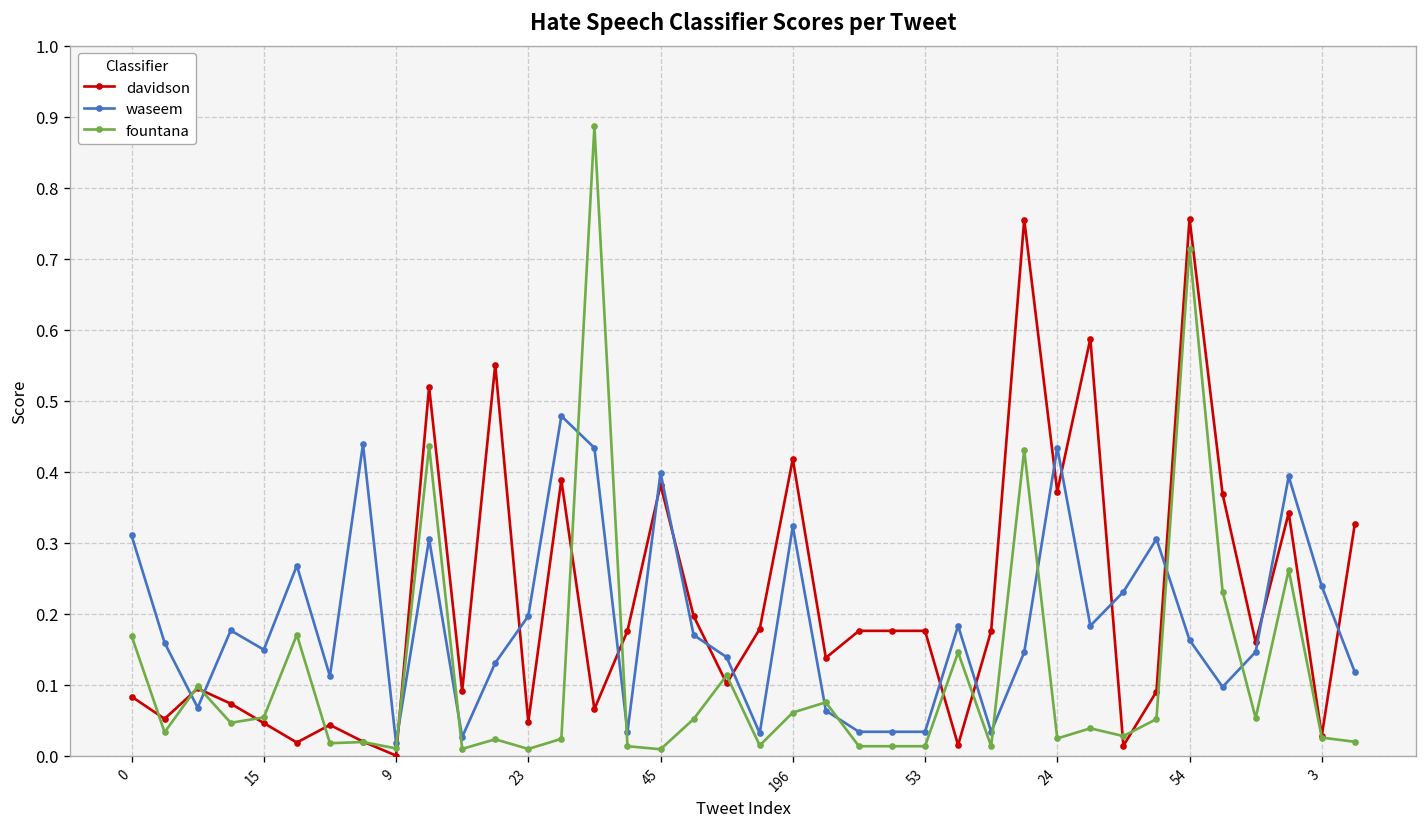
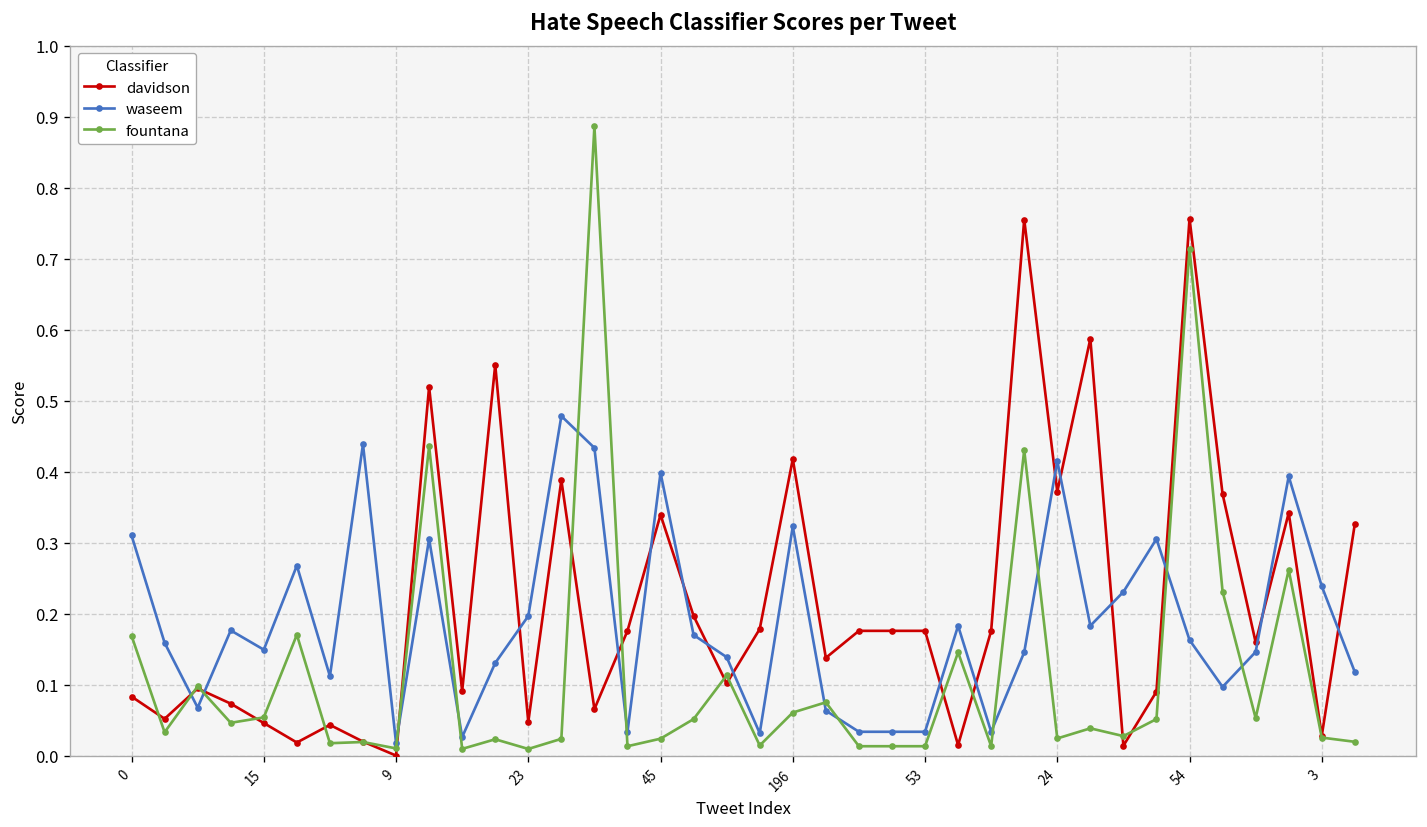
  {
    "davidson": {
      "0": 0.08,
      "15": 0.05,
      "9": 0.00,
      "23": 0.05,
-     "45": 0.38,
+     "45": 0.34,
      "196": 0.42,
      "53": 0.18,
      "24": 0.37,
      "54": 0.76
    },
    "waseem": {
      "0": 0.31,
      "15": 0.15,
      "9": 0.02,
      "23": 0.20,
      "45": 0.40,
      "196": 0.32,
      "53": 0.03,
-     "24": 0.43,
+     "24": 0.41,
      "54": 0.16,
      "3": 0.24
    },
    "fountana": {
      "0": 0.17,
      "15": 0.05,
      "9": 0.01,
      "23": 0.01,
-     "45": 0.01,
+     "45": 0.02,
      "196": 0.06,
      "53": 0.01,
      "24": 0.02,
      "54": 0.71
    }
  }
